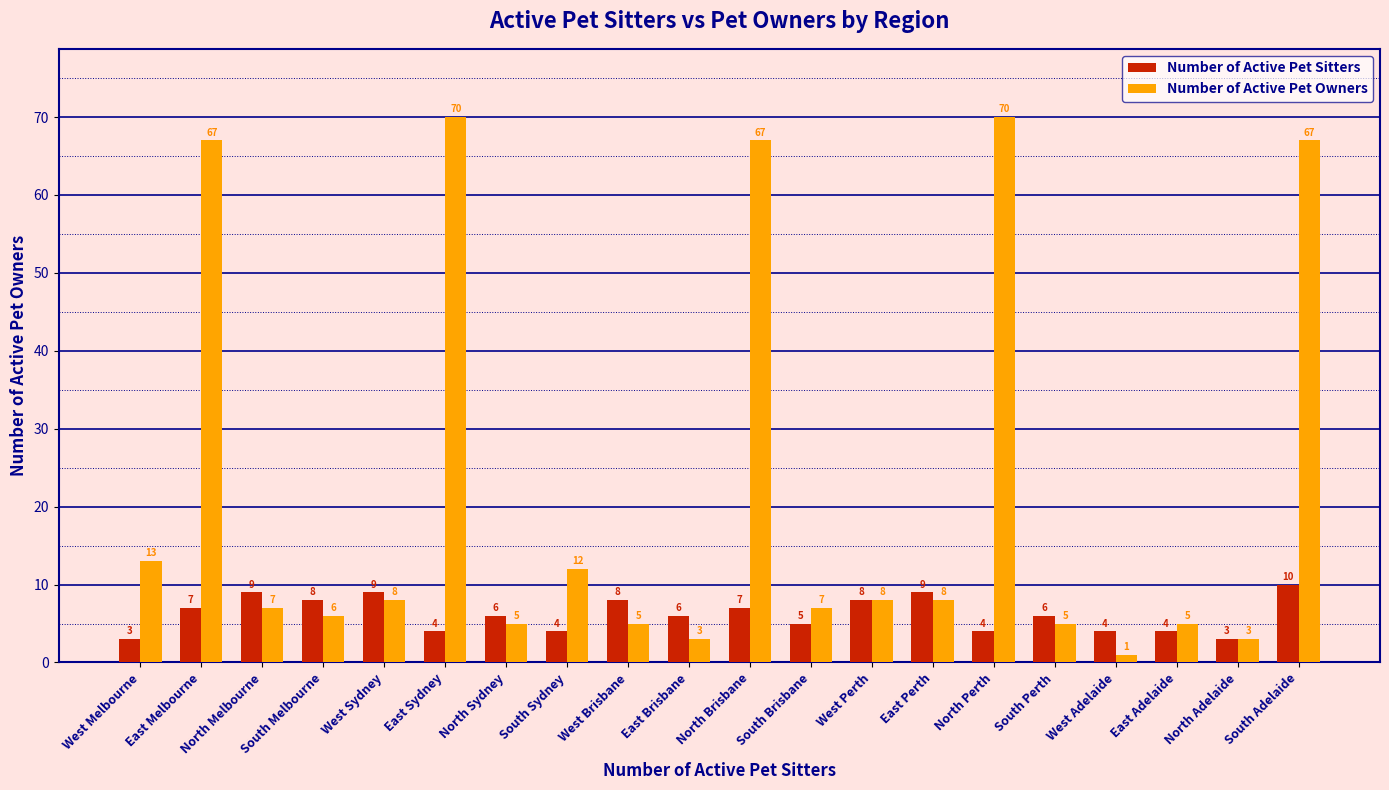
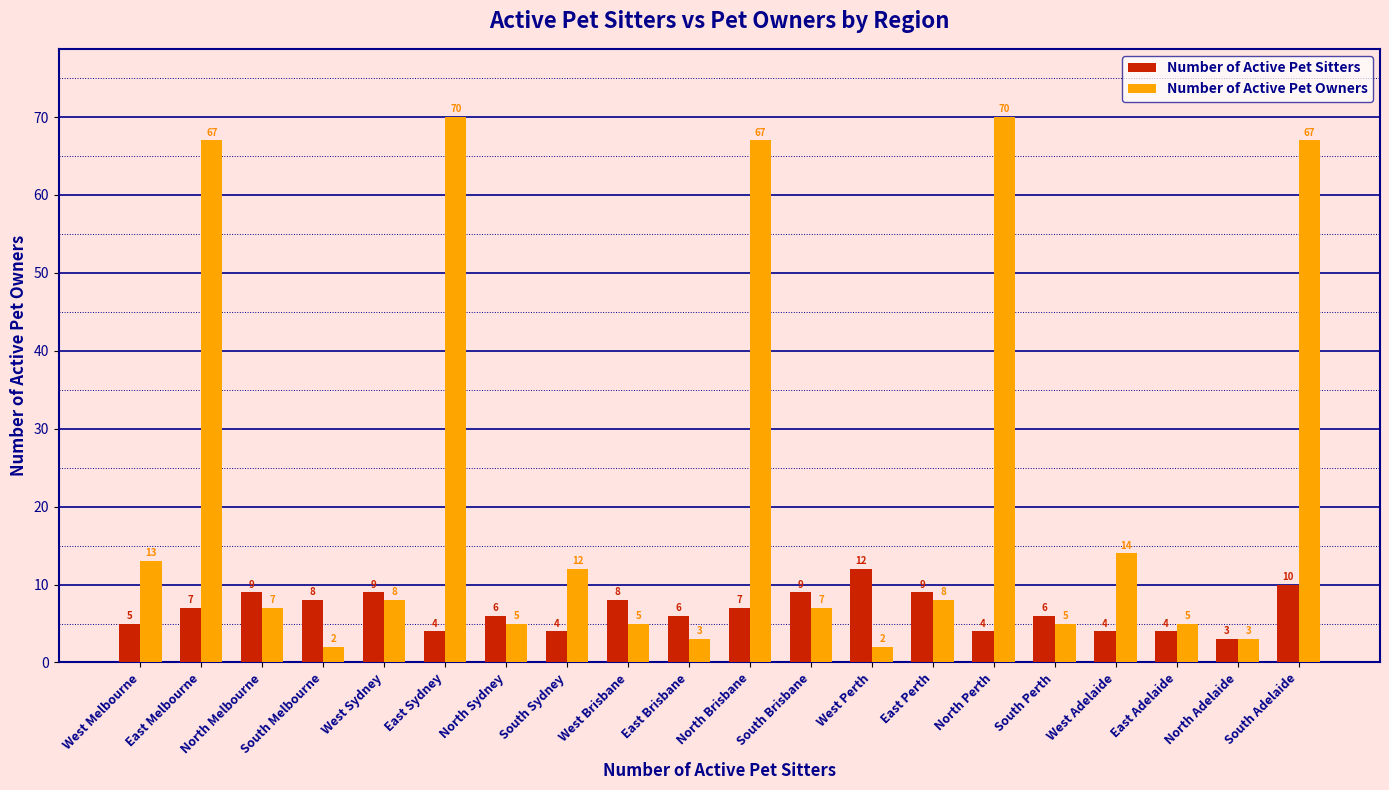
  {
    "Number of Active Pet Sitters": {
-     "West Melbourne": 3,
+     "West Melbourne": 5,
      "East Melbourne": 7,
      "North Melbourne": 9,
      "South Melbourne": 8,
      "West Sydney": 9,
      "East Sydney": 4,
      "North Sydney": 6,
      "South Sydney": 4,
      "West Brisbane": 8,
      "East Brisbane": 6,
      "North Brisbane": 7,
-     "South Brisbane": 5,
-     "West Perth": 8,
+     "South Brisbane": 9,
+     "West Perth": 12,
      "East Perth": 9,
      "North Perth": 4,
      "South Perth": 6,
      "West Adelaide": 4,
      "East Adelaide": 4,
      "North Adelaide": 3,
      "South Adelaide": 10
    },
    "Number of Active Pet Owners": {
      "West Melbourne": 13,
      "East Melbourne": 67,
      "North Melbourne": 7,
-     "South Melbourne": 6,
+     "South Melbourne": 2,
      "West Sydney": 8,
      "East Sydney": 70,
      "North Sydney": 5,
      "South Sydney": 12,
      "West Brisbane": 5,
      "East Brisbane": 3,
      "North Brisbane": 67,
      "South Brisbane": 7,
-     "West Perth": 8,
+     "West Perth": 2,
      "East Perth": 8,
      "North Perth": 70,
      "South Perth": 5,
-     "West Adelaide": 1,
+     "West Adelaide": 14,
      "East Adelaide": 5,
      "North Adelaide": 3,
      "South Adelaide": 67
    }
  }
